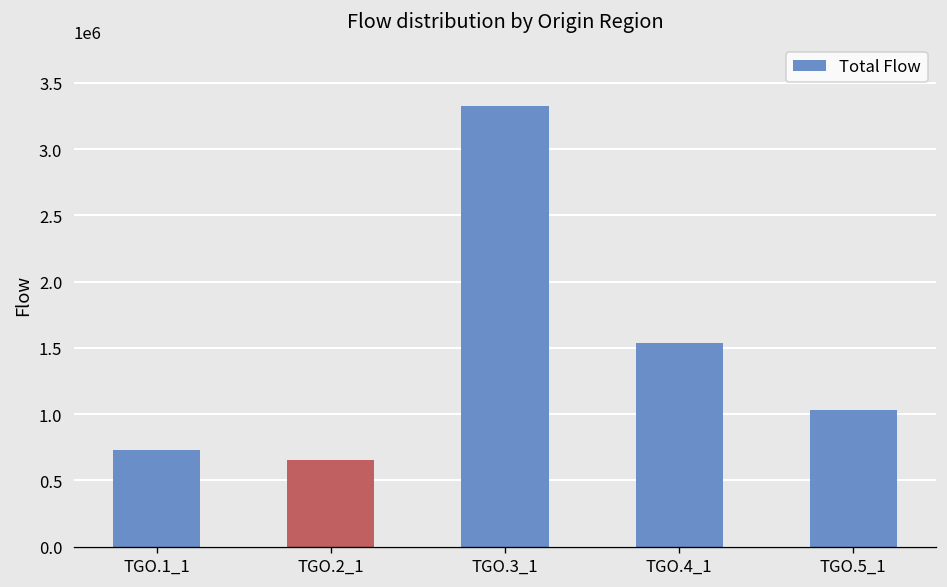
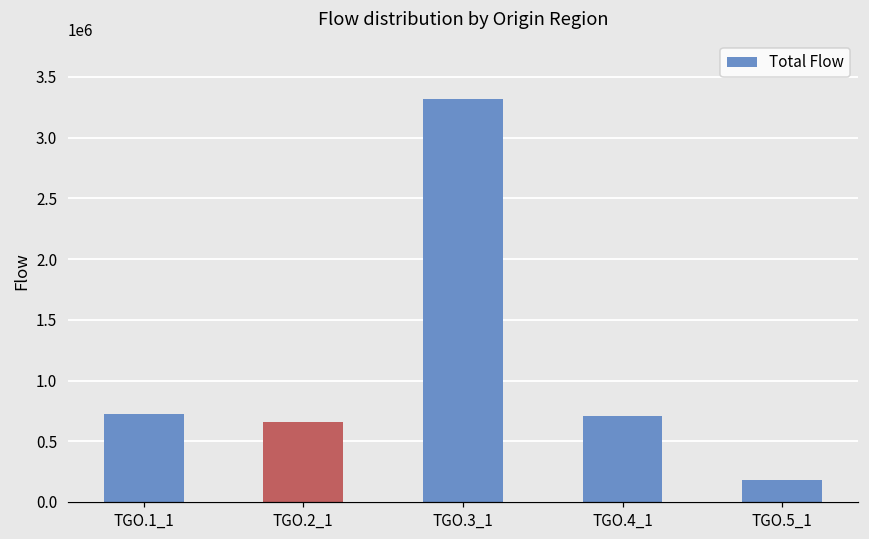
  {
    "TGO.1_1": 730000,
    "TGO.2_1": 660000,
    "TGO.3_1": 3320000,
-   "TGO.4_1": 1540000,
-   "TGO.5_1": 1030000
+   "TGO.4_1": 710000,
+   "TGO.5_1": 180000
  }
